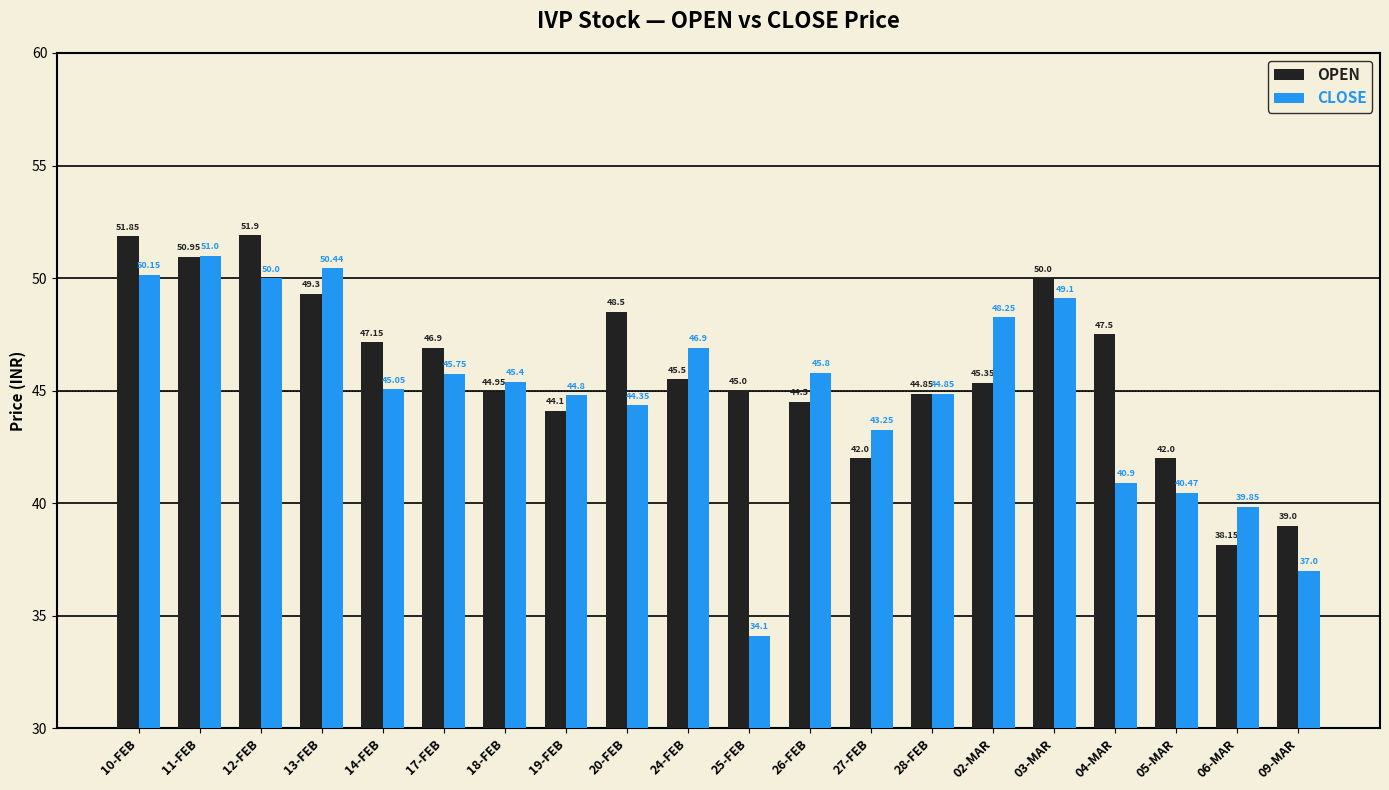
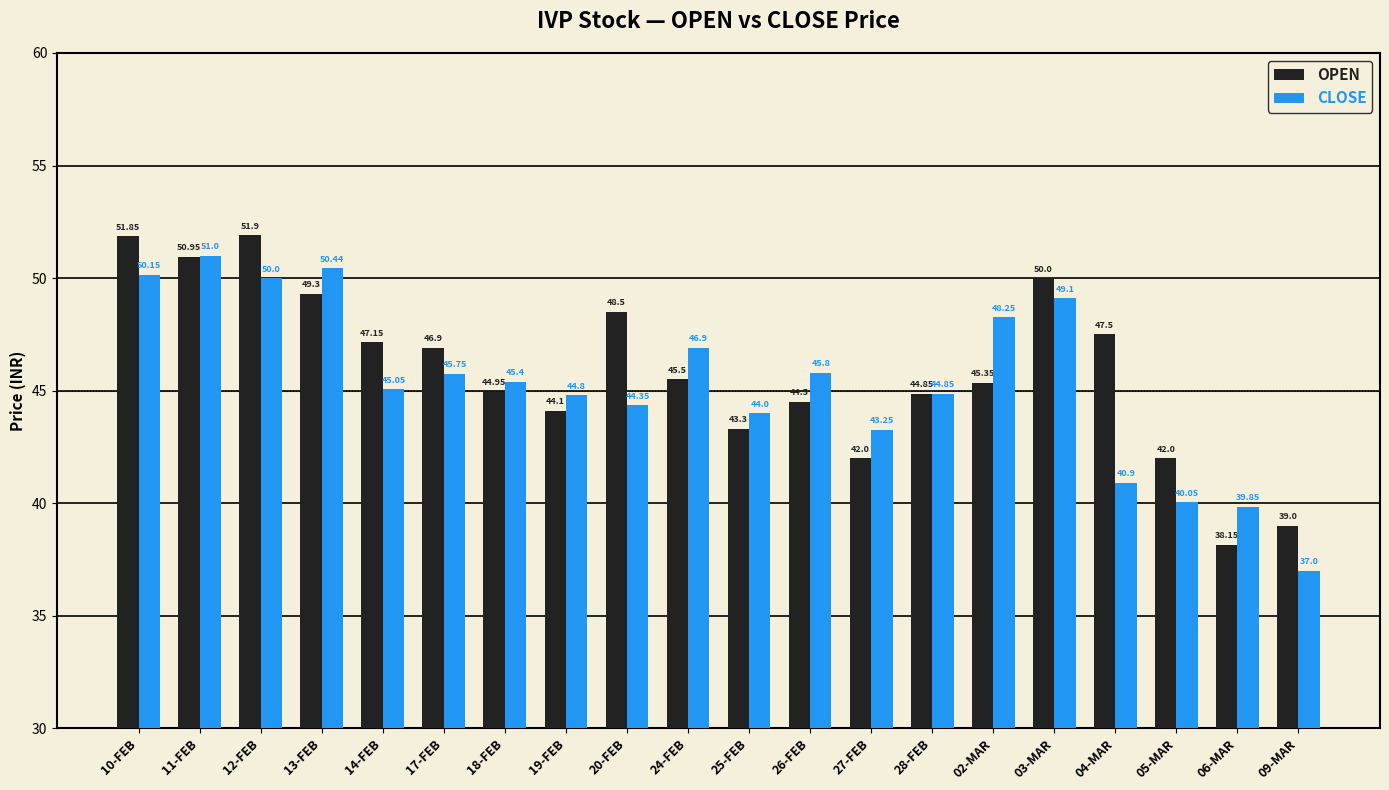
  {
    "OPEN": {
      "10-FEB": 51.85,
      "11-FEB": 50.95,
      "12-FEB": 51.9,
      "13-FEB": 49.3,
      "14-FEB": 47.15,
      "17-FEB": 46.9,
      "18-FEB": 44.95,
      "19-FEB": 44.1,
      "20-FEB": 48.5,
      "24-FEB": 45.5,
-     "25-FEB": 45.0,
+     "25-FEB": 43.3,
      "26-FEB": 44.5,
      "27-FEB": 42.0,
      "28-FEB": 44.85,
      "02-MAR": 45.35,
      "03-MAR": 50.0,
      "04-MAR": 47.5,
      "05-MAR": 42.0,
      "06-MAR": 38.15,
      "09-MAR": 39.0
    },
    "CLOSE": {
      "10-FEB": 50.15,
      "11-FEB": 51.0,
      "12-FEB": 50.0,
      "13-FEB": 50.44,
      "14-FEB": 45.05,
      "17-FEB": 45.75,
      "18-FEB": 45.4,
      "19-FEB": 44.8,
      "20-FEB": 44.35,
      "24-FEB": 46.9,
-     "25-FEB": 34.1,
+     "25-FEB": 44.0,
      "26-FEB": 45.8,
      "27-FEB": 43.25,
      "28-FEB": 44.85,
      "02-MAR": 48.25,
      "03-MAR": 49.1,
      "04-MAR": 40.9,
-     "05-MAR": 40.47,
+     "05-MAR": 40.05,
      "06-MAR": 39.85,
      "09-MAR": 37.0
    }
  }
